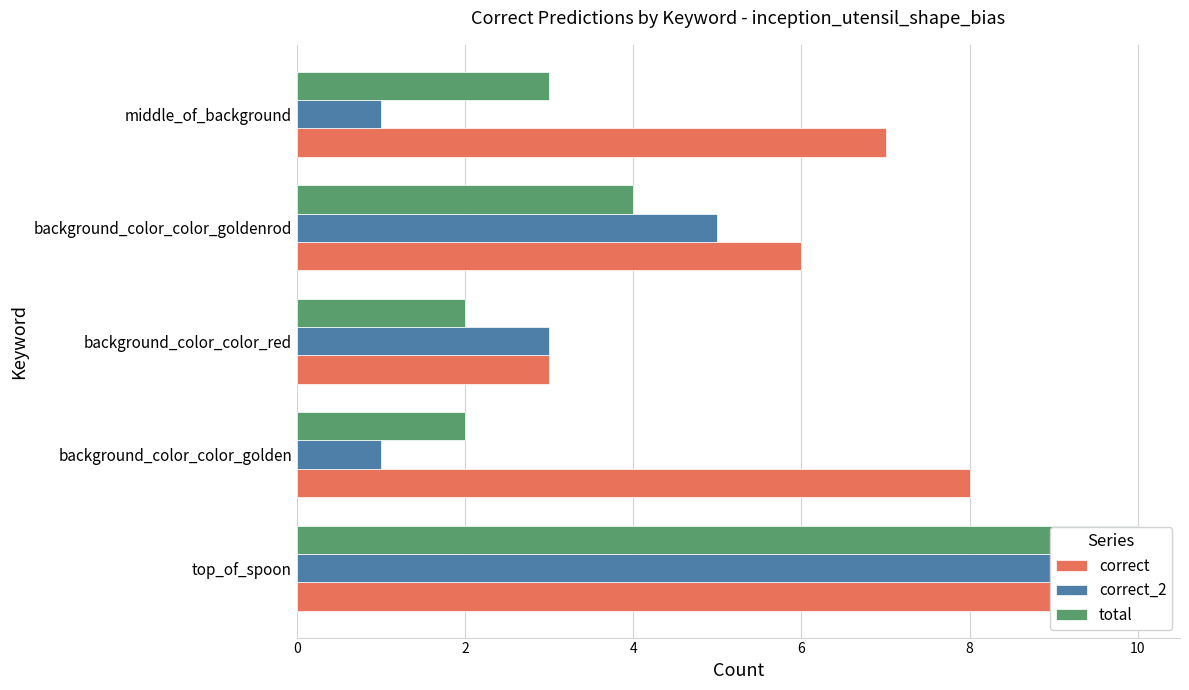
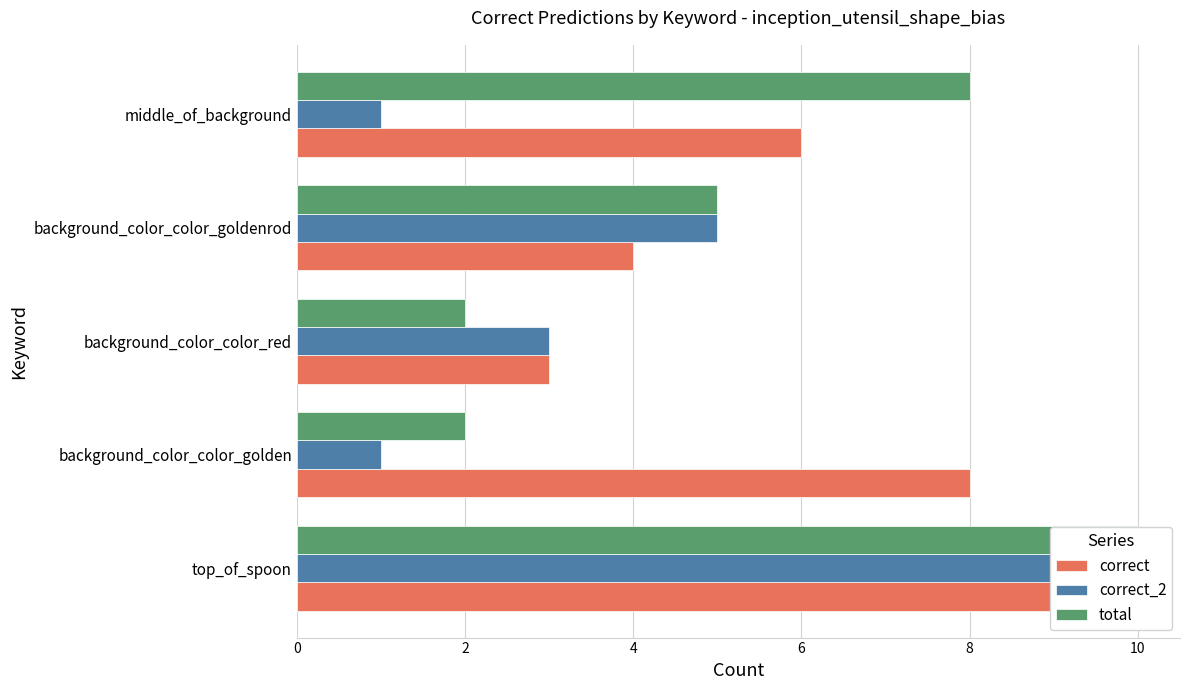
  {
    "correct": {
-     "middle_of_background": 7,
-     "background_color_color_goldenrod": 6,
+     "middle_of_background": 6,
+     "background_color_color_goldenrod": 4,
      "background_color_color_red": 3,
      "background_color_color_golden": 8
    },
    "correct_2": {
      "middle_of_background": 1,
      "background_color_color_goldenrod": 5,
      "background_color_color_red": 3,
      "background_color_color_golden": 1
    },
    "total": {
-     "middle_of_background": 3,
-     "background_color_color_goldenrod": 4,
+     "middle_of_background": 8,
+     "background_color_color_goldenrod": 5,
      "background_color_color_red": 2,
      "background_color_color_golden": 2
    }
  }
